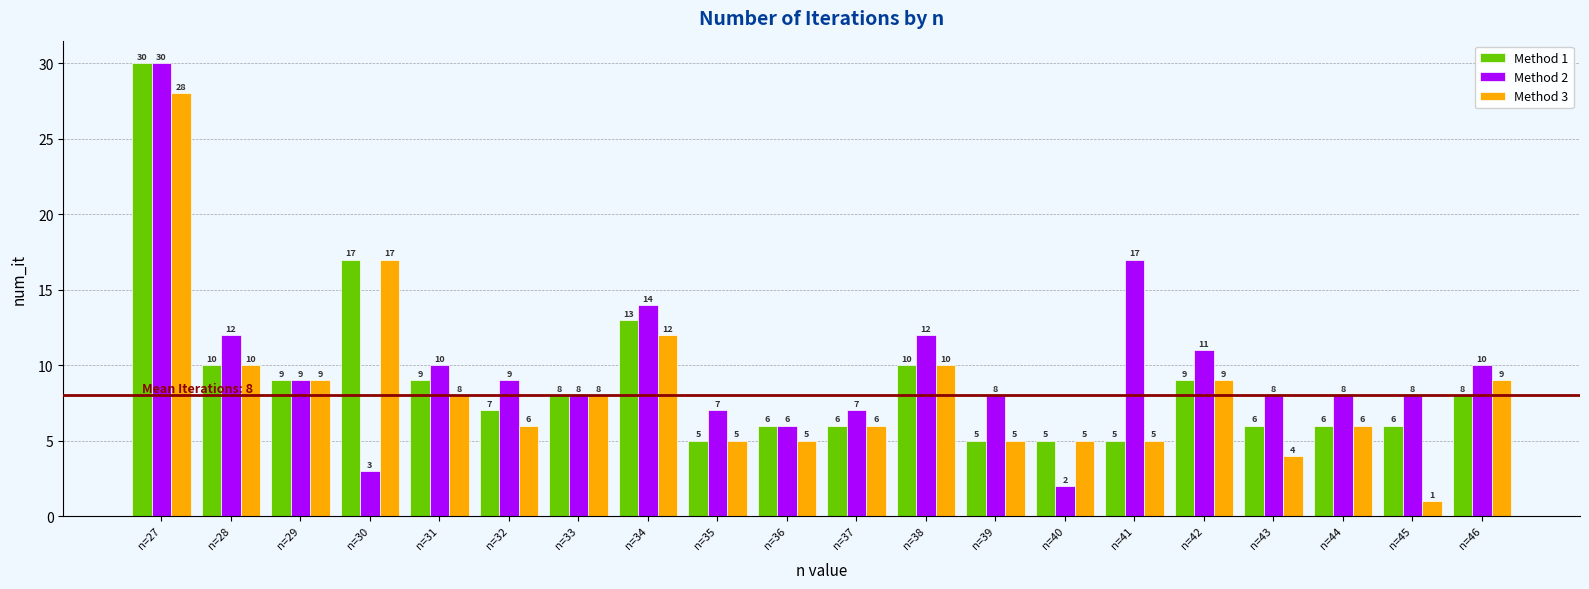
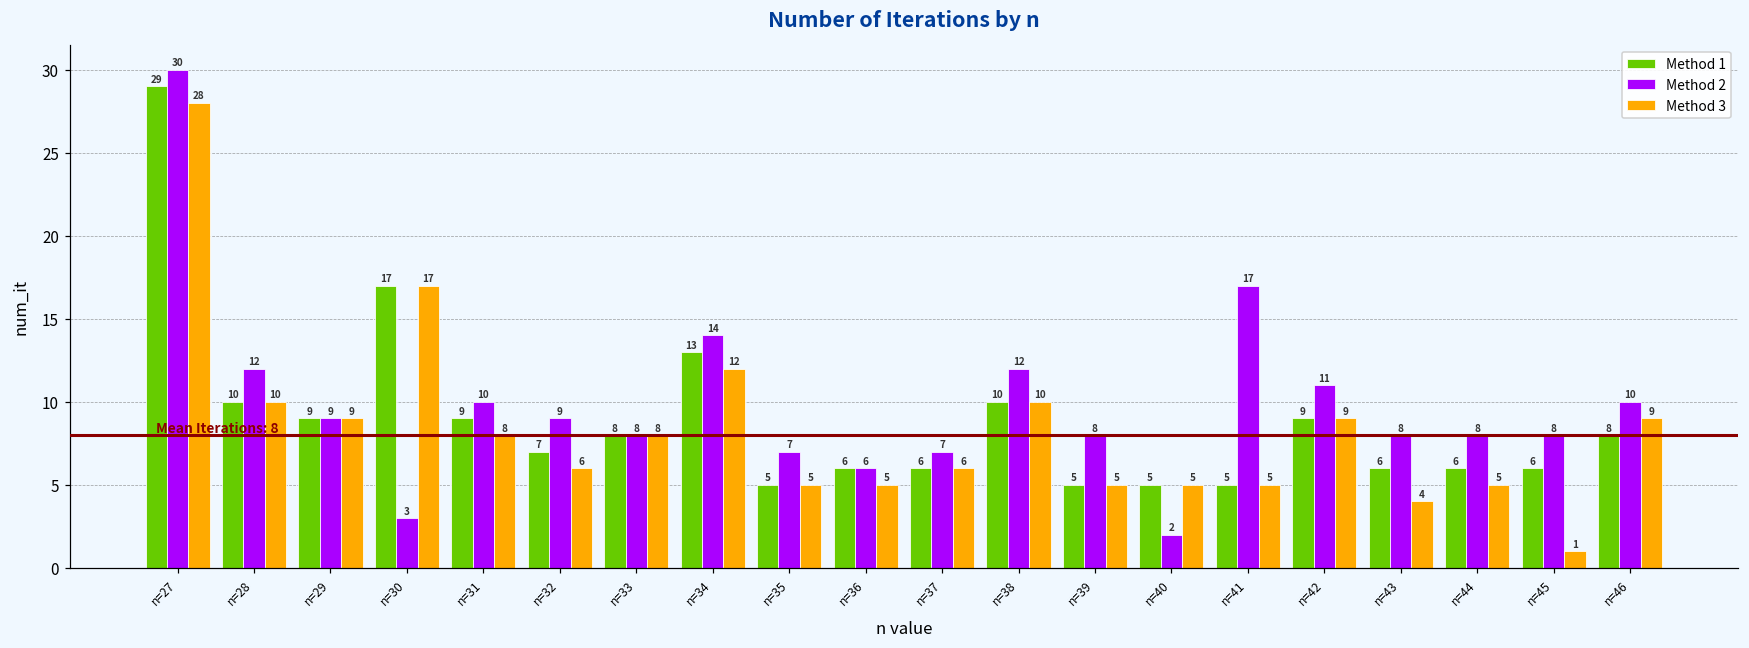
  {
    "Method 1": {
-     "n=27": 30,
+     "n=27": 29,
      "n=28": 10,
      "n=29": 9,
      "n=30": 17,
      "n=31": 9,
      "n=32": 7,
      "n=33": 8,
      "n=34": 13,
      "n=35": 5,
      "n=36": 6,
      "n=37": 6,
      "n=38": 10,
      "n=39": 5,
      "n=40": 5,
      "n=41": 5,
      "n=42": 9,
      "n=43": 6,
      "n=44": 6,
      "n=45": 6,
      "n=46": 8
    },
    "Method 2": {
      "n=27": 30,
      "n=28": 12,
      "n=29": 9,
      "n=30": 3,
      "n=31": 10,
      "n=32": 9,
      "n=33": 8,
      "n=34": 14,
      "n=35": 7,
      "n=36": 6,
      "n=37": 7,
      "n=38": 12,
      "n=39": 8,
      "n=40": 2,
      "n=41": 17,
      "n=42": 11,
      "n=43": 8,
      "n=44": 8,
      "n=45": 8,
      "n=46": 10
    },
    "Method 3": {
      "n=27": 28,
      "n=28": 10,
      "n=29": 9,
      "n=30": 17,
      "n=31": 8,
      "n=32": 6,
      "n=33": 8,
      "n=34": 12,
      "n=35": 5,
      "n=36": 5,
      "n=37": 6,
      "n=38": 10,
      "n=39": 5,
      "n=40": 5,
      "n=41": 5,
      "n=42": 9,
      "n=43": 4,
-     "n=44": 6,
+     "n=44": 5,
      "n=45": 1,
      "n=46": 9
    }
  }
